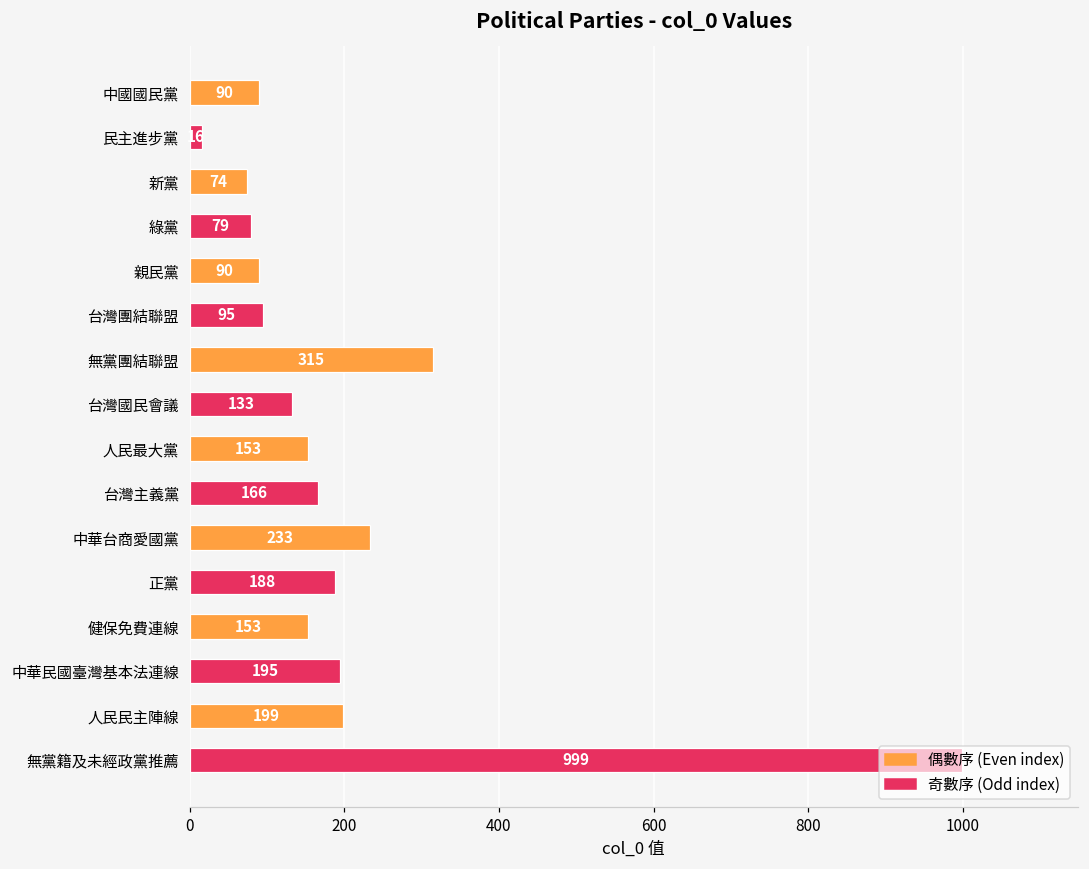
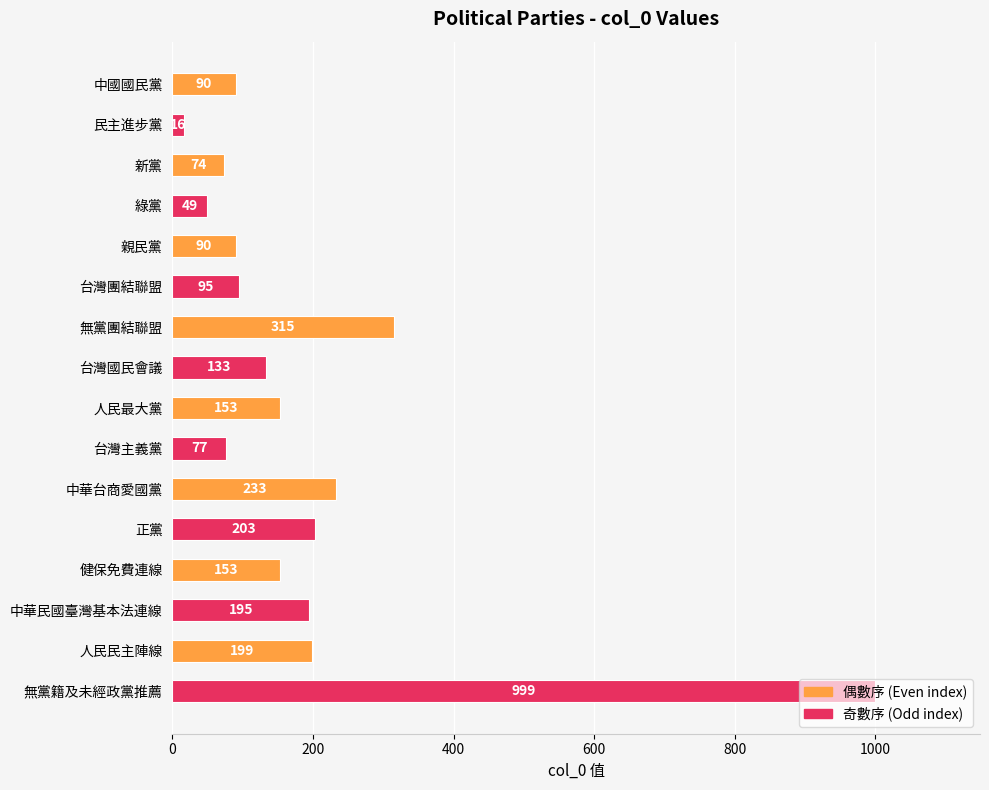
  {
    "中國國民黨": 90,
    "新黨": 74,
-   "綠黨": 79,
+   "綠黨": 49,
    "親民黨": 90,
    "台灣團結聯盟": 95,
    "無黨團結聯盟": 315,
    "台灣國民會議": 133,
    "人民最大黨": 153,
-   "台灣主義黨": 166,
+   "台灣主義黨": 77,
    "中華台商愛國黨": 233,
-   "正黨": 188,
+   "正黨": 203,
    "健保免費連線": 153,
    "中華民國臺灣基本法連線": 195,
    "人民民主陣線": 199
  }
